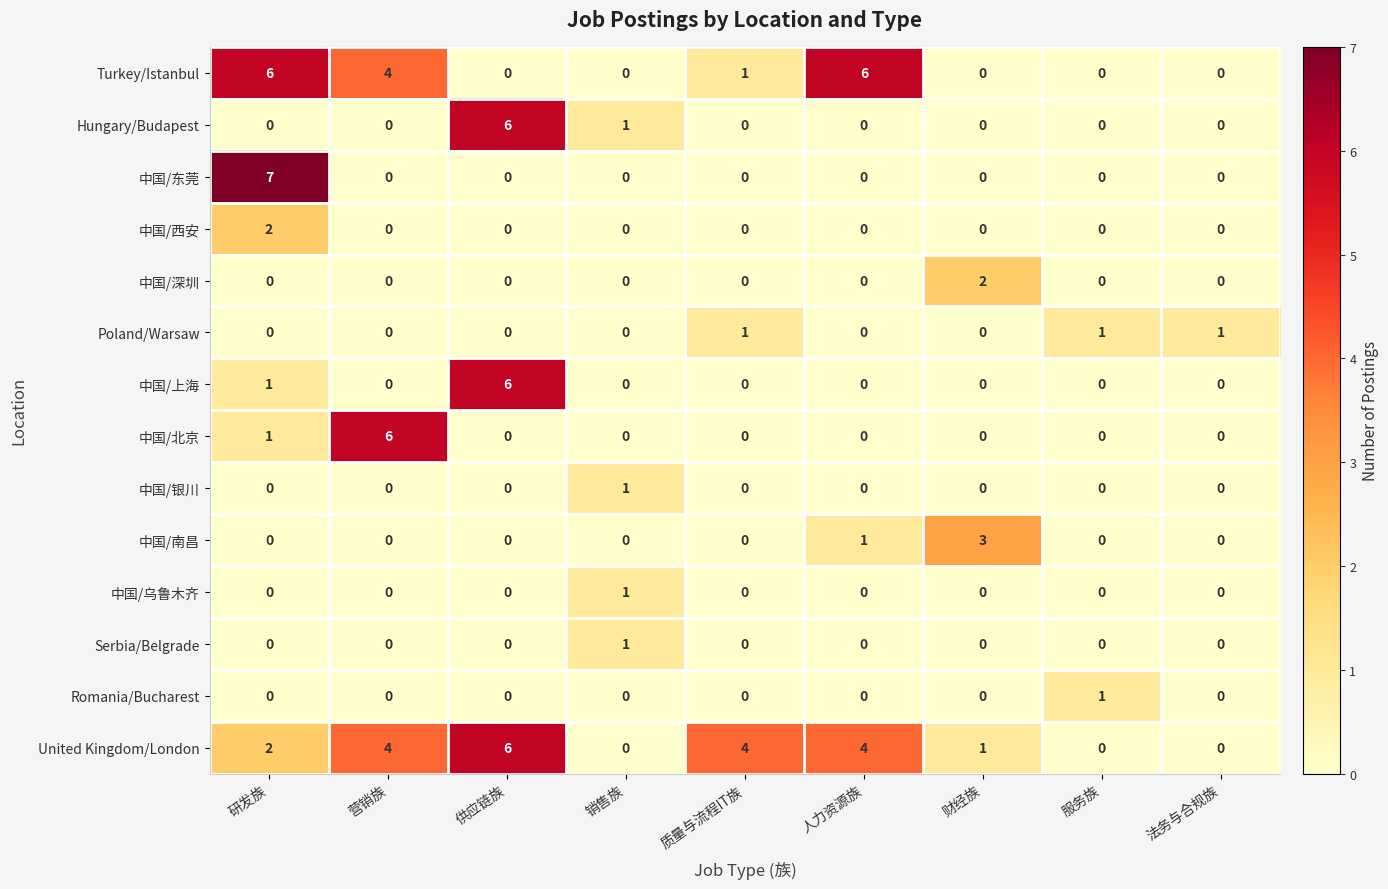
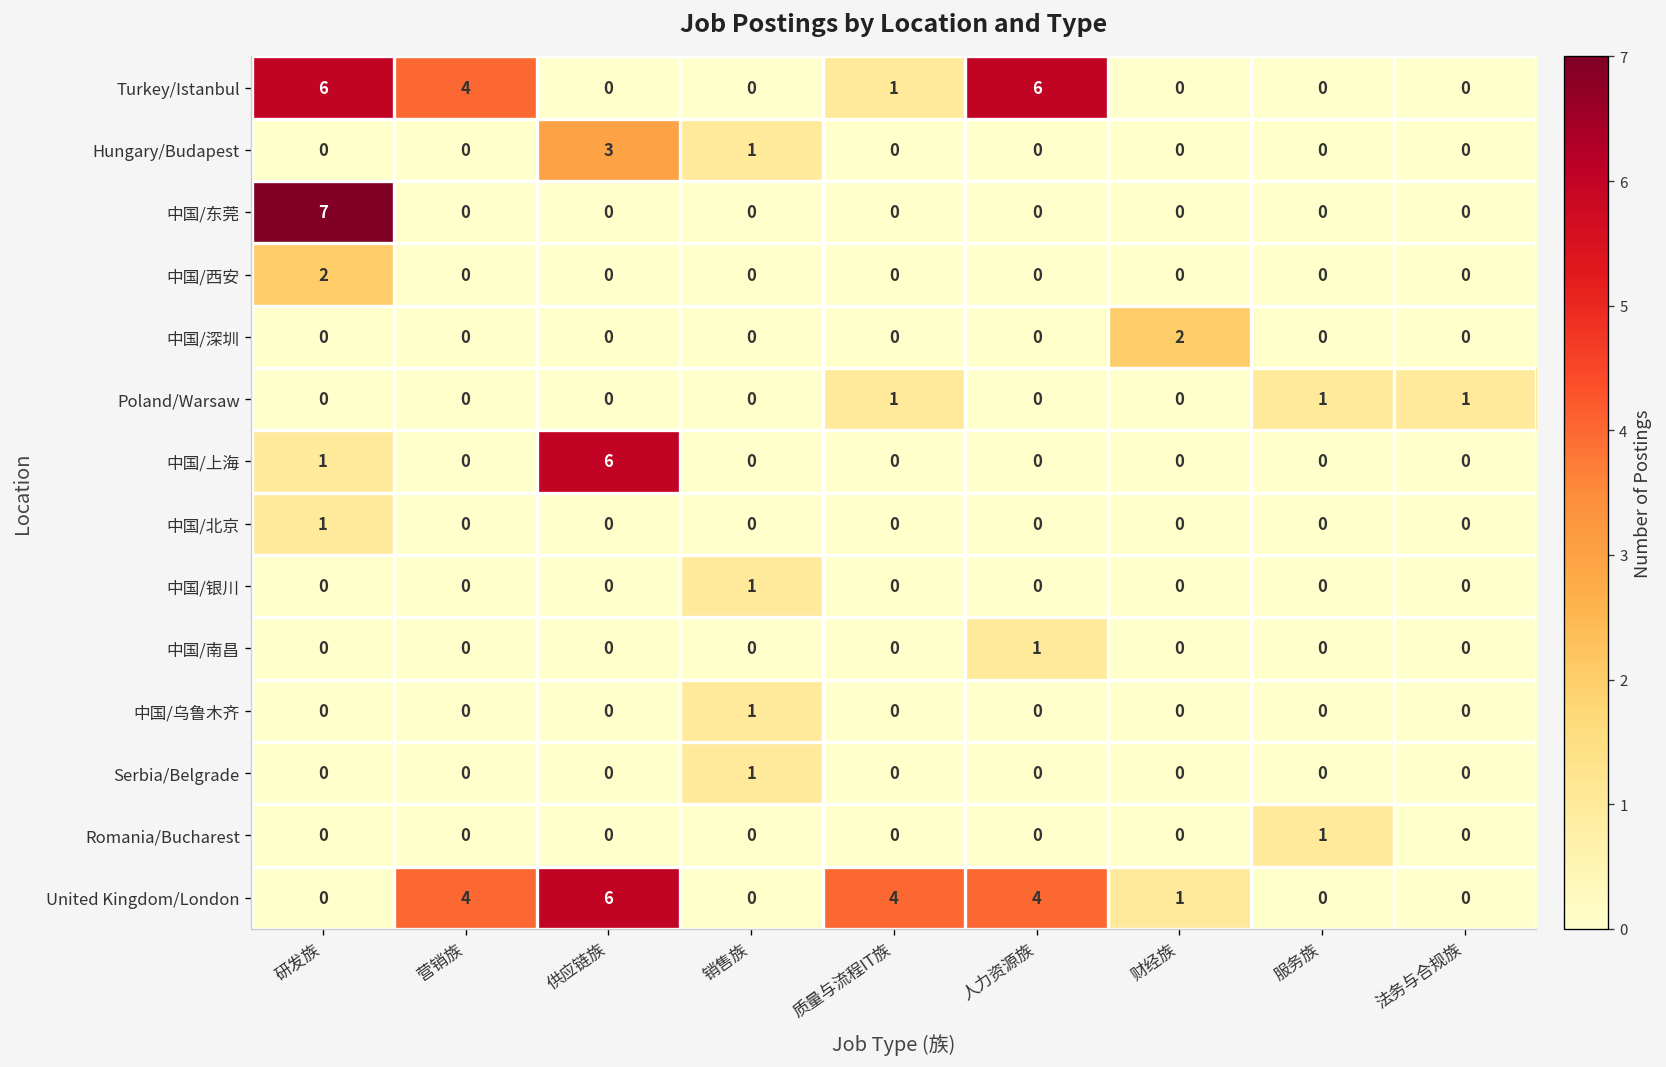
  {
    "Turkey/Istanbul": {
      "研发族": 6,
      "营销族": 4,
      "供应链族": 0,
      "销售族": 0,
      "质量与流程IT族": 1,
      "人力资源族": 6,
      "财经族": 0,
      "服务族": 0,
      "法务与合规族": 0
    },
    "Hungary/Budapest": {
      "研发族": 0,
      "营销族": 0,
-     "供应链族": 6,
+     "供应链族": 3,
      "销售族": 1,
      "质量与流程IT族": 0,
      "人力资源族": 0,
      "财经族": 0,
      "服务族": 0,
      "法务与合规族": 0
    },
    "中国/东莞": {
      "研发族": 7,
      "营销族": 0,
      "供应链族": 0,
      "销售族": 0,
      "质量与流程IT族": 0,
      "人力资源族": 0,
      "财经族": 0,
      "服务族": 0,
      "法务与合规族": 0
    },
    "中国/西安": {
      "研发族": 2,
      "营销族": 0,
      "供应链族": 0,
      "销售族": 0,
      "质量与流程IT族": 0,
      "人力资源族": 0,
      "财经族": 0,
      "服务族": 0,
      "法务与合规族": 0
    },
    "中国/深圳": {
      "研发族": 0,
      "营销族": 0,
      "供应链族": 0,
      "销售族": 0,
      "质量与流程IT族": 0,
      "人力资源族": 0,
      "财经族": 2,
      "服务族": 0,
      "法务与合规族": 0
    },
    "Poland/Warsaw": {
      "研发族": 0,
      "营销族": 0,
      "供应链族": 0,
      "销售族": 0,
      "质量与流程IT族": 1,
      "人力资源族": 0,
      "财经族": 0,
      "服务族": 1,
      "法务与合规族": 1
    },
    "中国/上海": {
      "研发族": 1,
      "营销族": 0,
      "供应链族": 6,
      "销售族": 0,
      "质量与流程IT族": 0,
      "人力资源族": 0,
      "财经族": 0,
      "服务族": 0,
      "法务与合规族": 0
    },
    "中国/北京": {
      "研发族": 1,
-     "营销族": 6,
+     "营销族": 0,
      "供应链族": 0,
      "销售族": 0,
      "质量与流程IT族": 0,
      "人力资源族": 0,
      "财经族": 0,
      "服务族": 0,
      "法务与合规族": 0
    },
    "中国/银川": {
      "研发族": 0,
      "营销族": 0,
      "供应链族": 0,
      "销售族": 1,
      "质量与流程IT族": 0,
      "人力资源族": 0,
      "财经族": 0,
      "服务族": 0,
      "法务与合规族": 0
    },
    "中国/南昌": {
      "研发族": 0,
      "营销族": 0,
      "供应链族": 0,
      "销售族": 0,
      "质量与流程IT族": 0,
      "人力资源族": 1,
-     "财经族": 3,
+     "财经族": 0,
      "服务族": 0,
      "法务与合规族": 0
    },
    "中国/乌鲁木齐": {
      "研发族": 0,
      "营销族": 0,
      "供应链族": 0,
      "销售族": 1,
      "质量与流程IT族": 0,
      "人力资源族": 0,
      "财经族": 0,
      "服务族": 0,
      "法务与合规族": 0
    },
    "Serbia/Belgrade": {
      "研发族": 0,
      "营销族": 0,
      "供应链族": 0,
      "销售族": 1,
      "质量与流程IT族": 0,
      "人力资源族": 0,
      "财经族": 0,
      "服务族": 0,
      "法务与合规族": 0
    },
    "Romania/Bucharest": {
      "研发族": 0,
      "营销族": 0,
      "供应链族": 0,
      "销售族": 0,
      "质量与流程IT族": 0,
      "人力资源族": 0,
      "财经族": 0,
      "服务族": 1,
      "法务与合规族": 0
    },
    "United Kingdom/London": {
-     "研发族": 2,
+     "研发族": 0,
      "营销族": 4,
      "供应链族": 6,
      "销售族": 0,
      "质量与流程IT族": 4,
      "人力资源族": 4,
      "财经族": 1,
      "服务族": 0,
      "法务与合规族": 0
    }
  }
